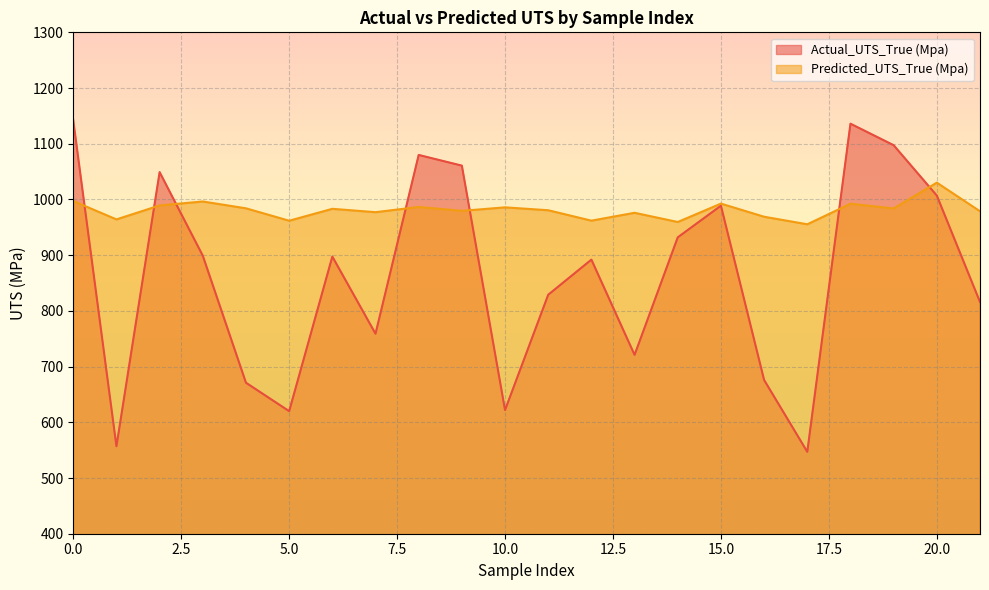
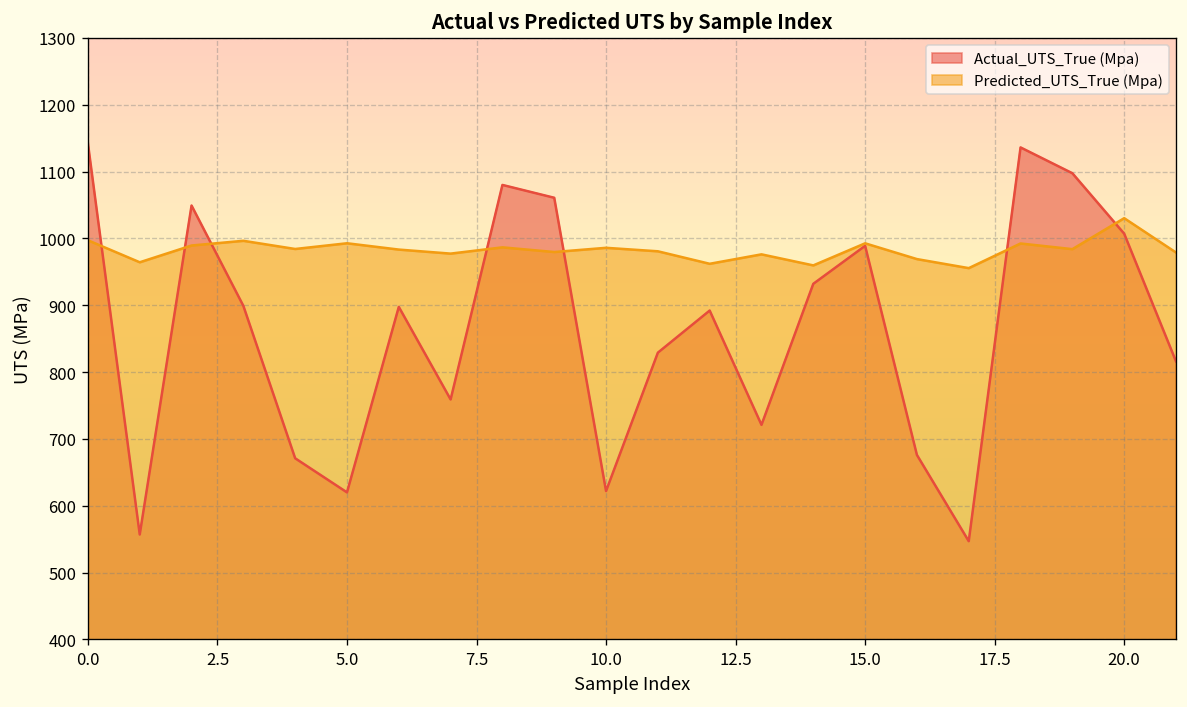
  {
    "Actual_UTS_True (Mpa)": {
      "0.0": 1140,
      "5.0": 620,
      "10.0": 620,
      "20.0": 1010
    },
    "Predicted_UTS_True (Mpa)": {
      "0.0": 1000,
-     "5.0": 960,
+     "5.0": 990,
      "10.0": 990,
      "20.0": 1030
    }
  }
